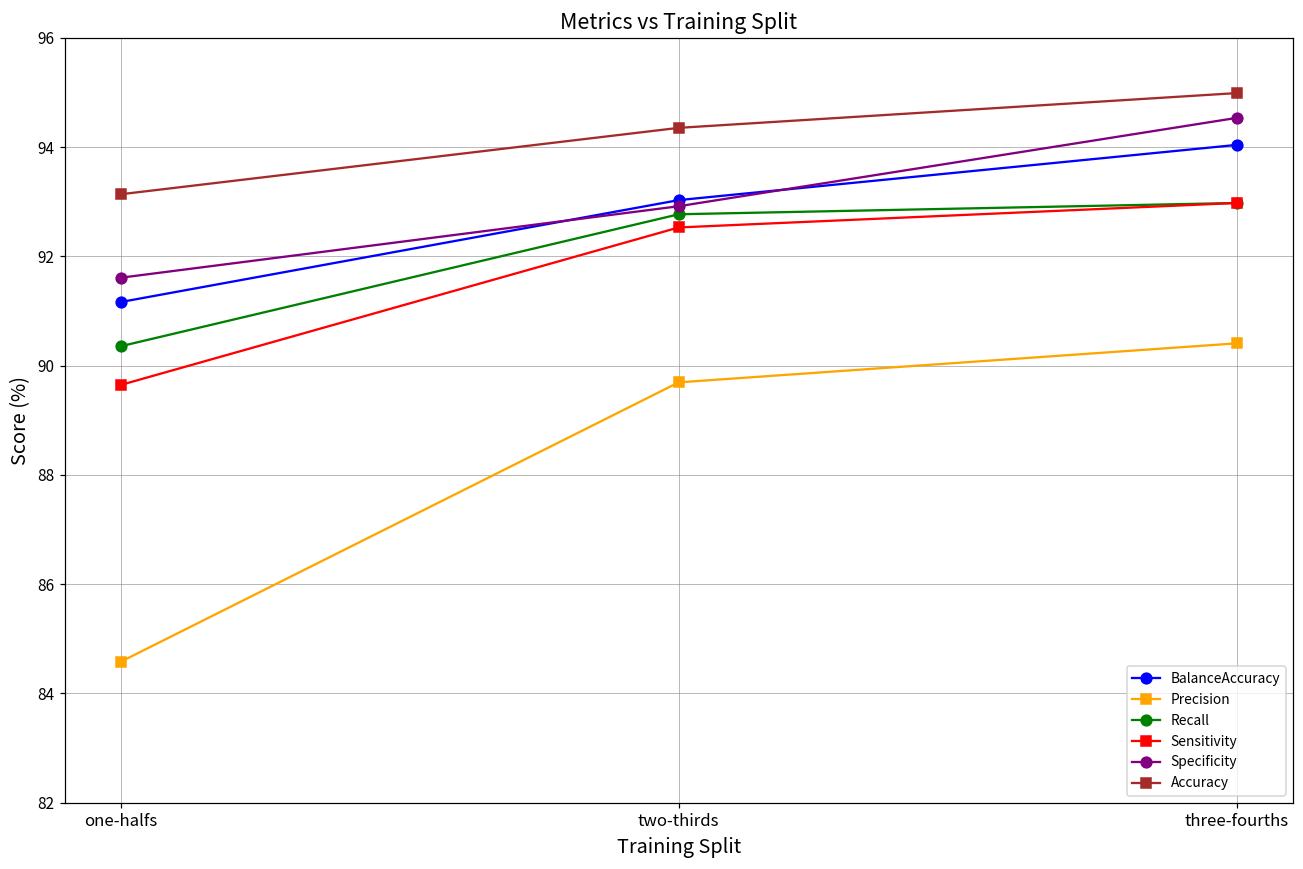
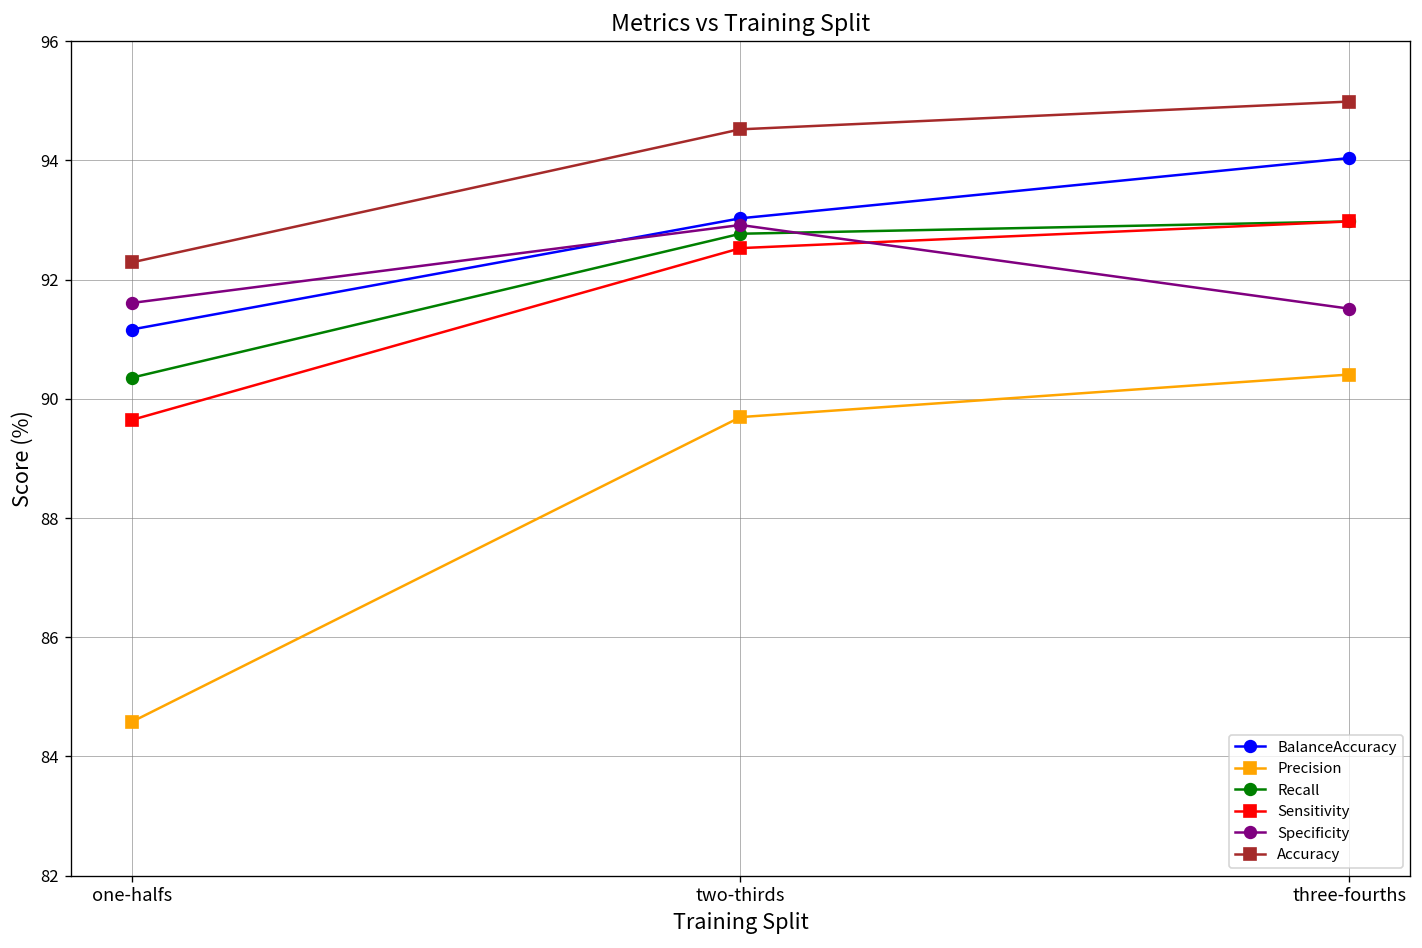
  {
    "BalanceAccuracy": {
      "one-halfs": 91.2,
      "two-thirds": 93.0,
      "three-fourths": 94.0
    },
    "Precision": {
      "one-halfs": 84.6,
      "two-thirds": 89.7,
      "three-fourths": 90.4
    },
    "Recall": {
      "one-halfs": 90.4,
      "two-thirds": 92.8
    },
    "Sensitivity": {
      "one-halfs": 89.6,
      "two-thirds": 92.5
    },
    "Specificity": {
      "one-halfs": 91.6,
      "two-thirds": 92.9,
-     "three-fourths": 94.5
+     "three-fourths": 91.5
    },
    "Accuracy": {
-     "one-halfs": 93.1,
-     "two-thirds": 94.4,
+     "one-halfs": 92.3,
+     "two-thirds": 94.5,
      "three-fourths": 95.0
    }
  }
